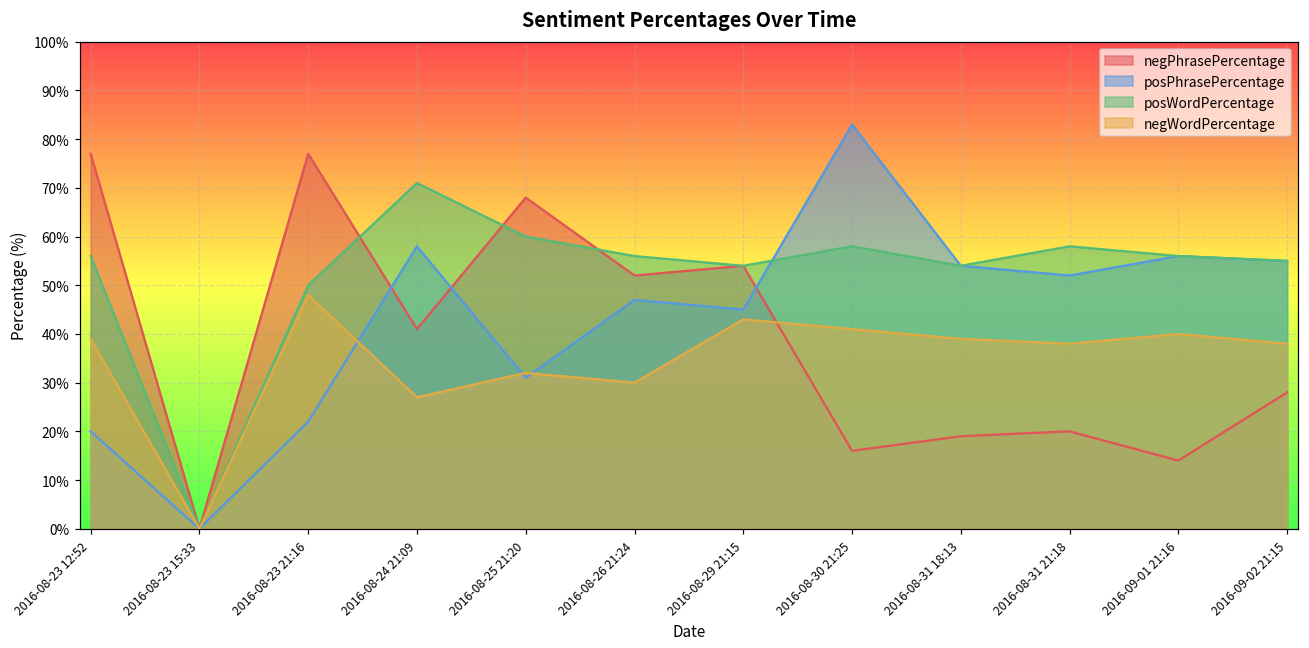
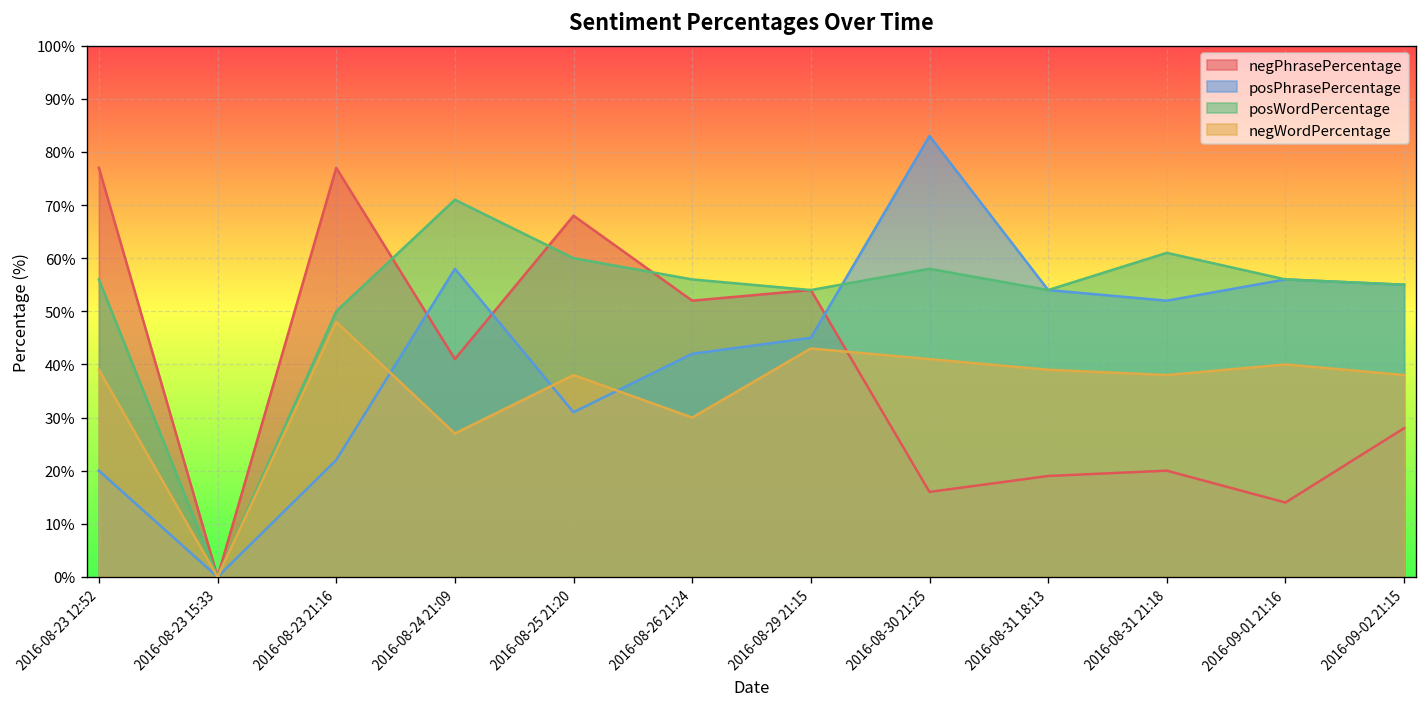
  {
    "negPhrasePercentage": {
      "2016-08-23 12:52": "77%",
      "2016-08-23 21:16": "77%",
      "2016-08-24 21:09": "41%",
      "2016-08-25 21:20": "68%",
      "2016-08-26 21:24": "52%",
      "2016-08-30 21:25": "16%",
      "2016-08-31 18:13": "19%",
      "2016-08-31 21:18": "20%",
      "2016-09-01 21:16": "14%",
      "2016-09-02 21:15": "28%"
    },
    "posPhrasePercentage": {
      "2016-08-23 12:52": "20%",
      "2016-08-23 21:16": "22%",
      "2016-08-24 21:09": "58%",
      "2016-08-25 21:20": "31%",
-     "2016-08-26 21:24": "47%",
+     "2016-08-26 21:24": "42%",
      "2016-08-29 21:15": "45%",
      "2016-08-30 21:25": "83%",
      "2016-08-31 21:18": "52%"
    },
    "posWordPercentage": {
      "2016-08-23 12:52": "56%",
      "2016-08-23 21:16": "50%",
      "2016-08-24 21:09": "71%",
      "2016-08-25 21:20": "60%",
      "2016-08-26 21:24": "56%",
      "2016-08-30 21:25": "58%",
-     "2016-08-31 21:18": "58%"
+     "2016-08-31 21:18": "61%"
    },
    "negWordPercentage": {
      "2016-08-23 12:52": "39%",
      "2016-08-23 21:16": "48%",
      "2016-08-24 21:09": "27%",
-     "2016-08-25 21:20": "32%",
+     "2016-08-25 21:20": "38%",
      "2016-08-26 21:24": "30%",
      "2016-08-29 21:15": "43%",
      "2016-08-30 21:25": "41%",
      "2016-08-31 18:13": "39%",
      "2016-08-31 21:18": "38%",
      "2016-09-01 21:16": "40%",
      "2016-09-02 21:15": "38%"
    }
  }
